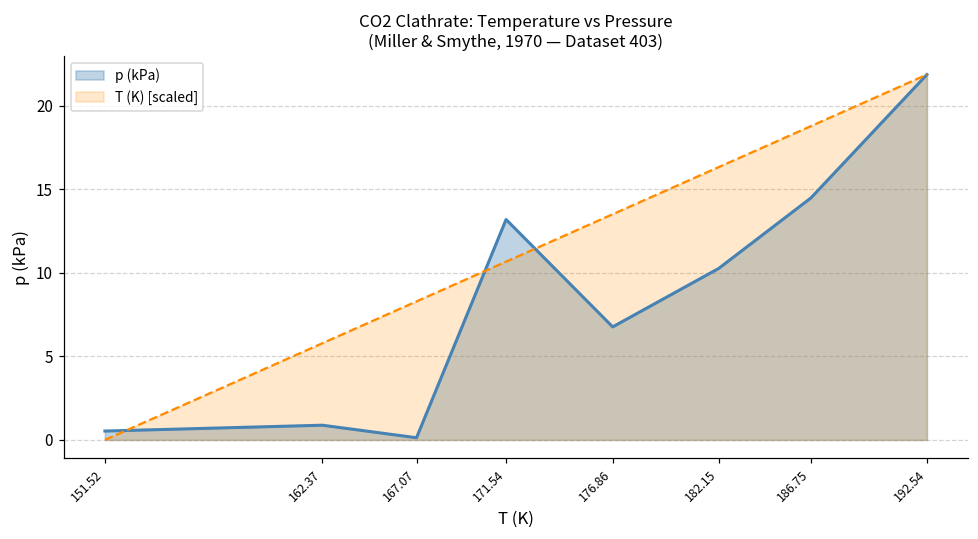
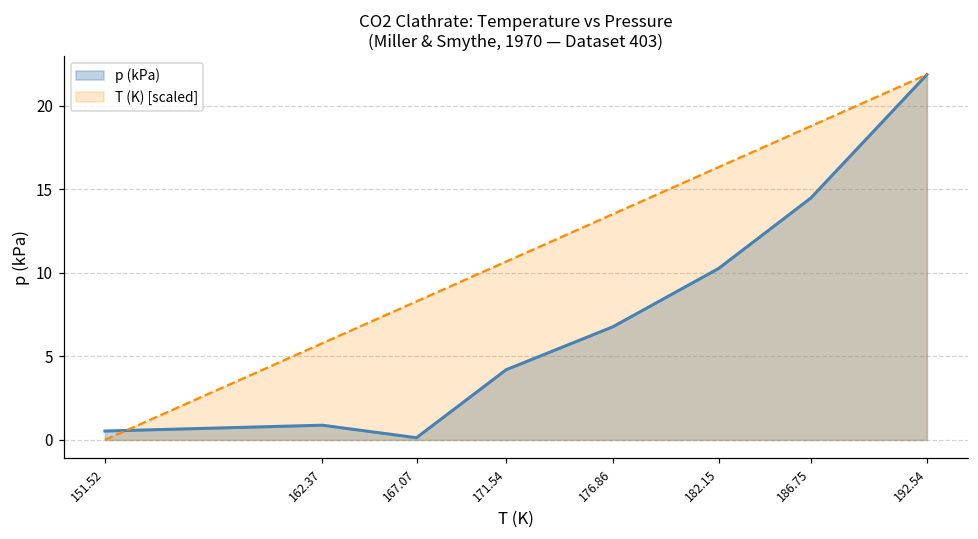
  {
    "p (kPa)": {
      "151.52": 0.5,
      "162.37": 0.9,
      "167.07": 0.1,
-     "171.54": 13.2,
+     "171.54": 4.2,
      "176.86": 6.8,
      "182.15": 10.3,
      "186.75": 14.5
    },
    "T (K) [scaled]": {
      "151.52": 0.0,
      "162.37": 5.8,
      "167.07": 8.3,
      "171.54": 10.7,
      "176.86": 13.5,
      "182.15": 16.3,
      "186.75": 18.8
    }
  }
